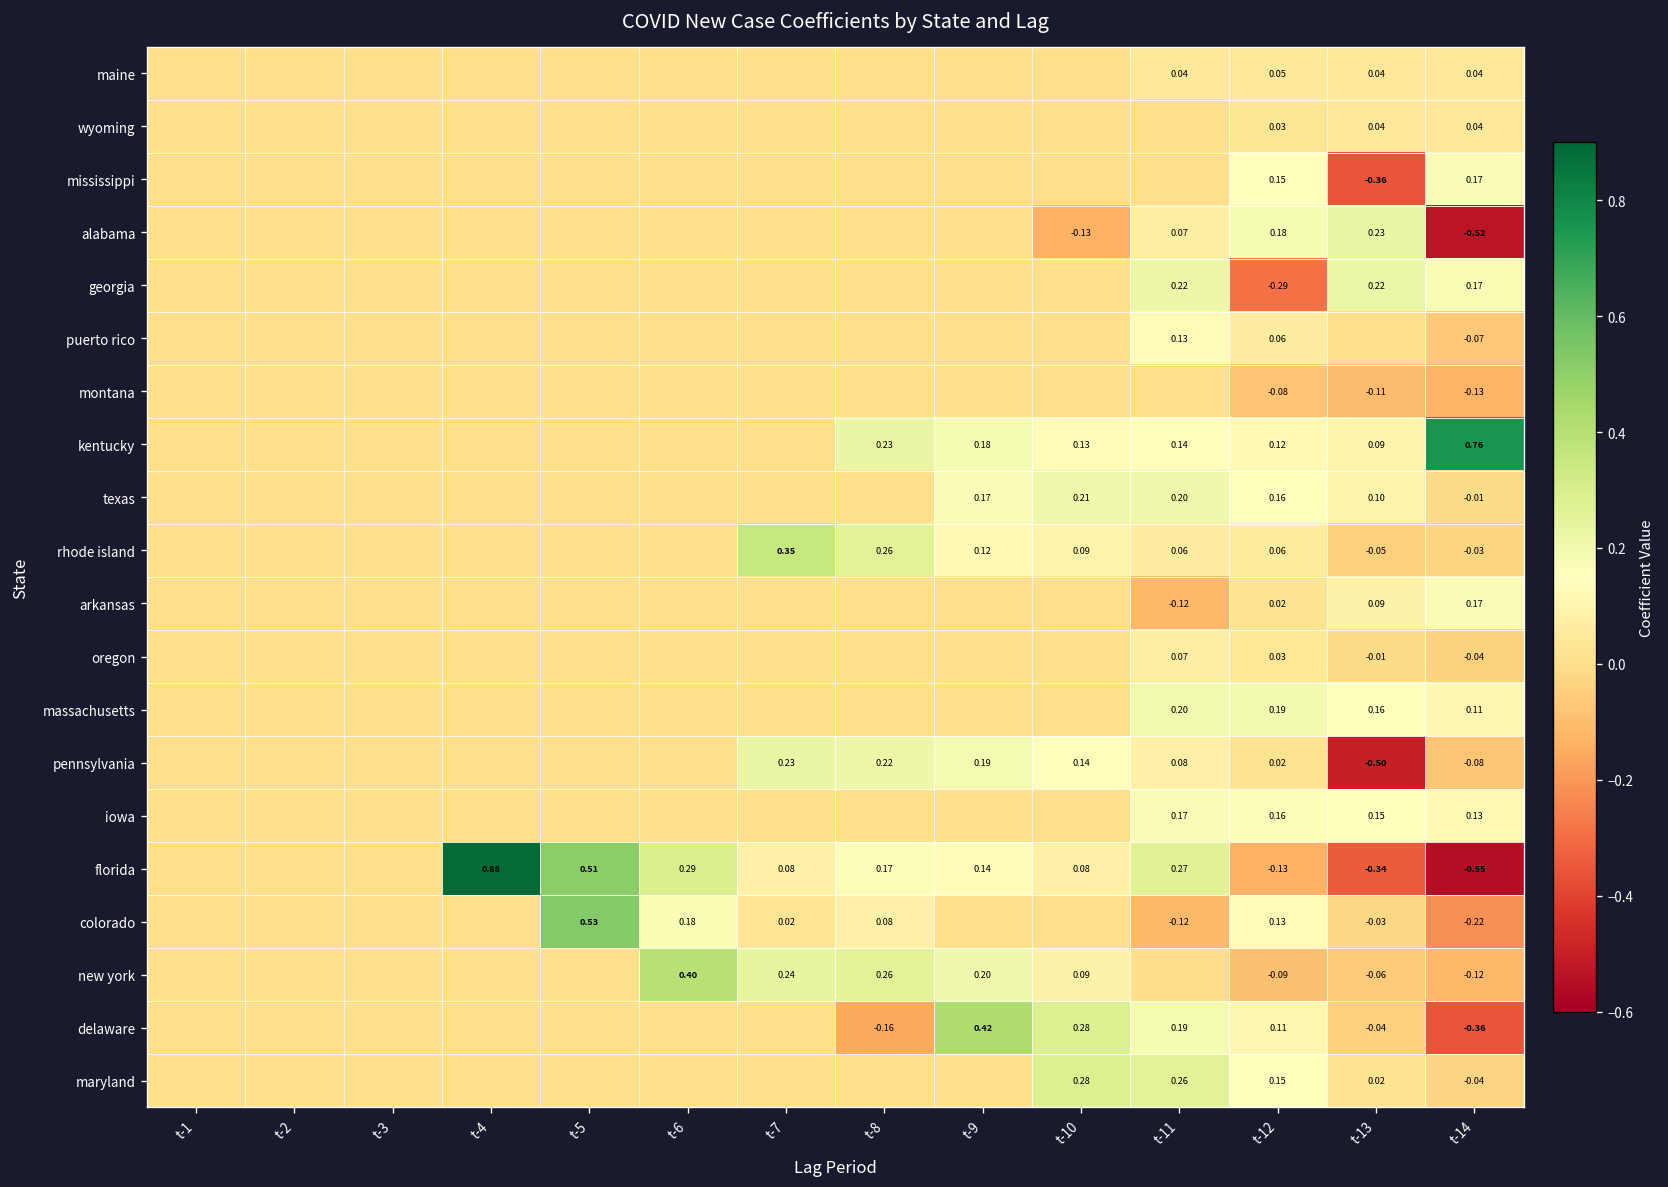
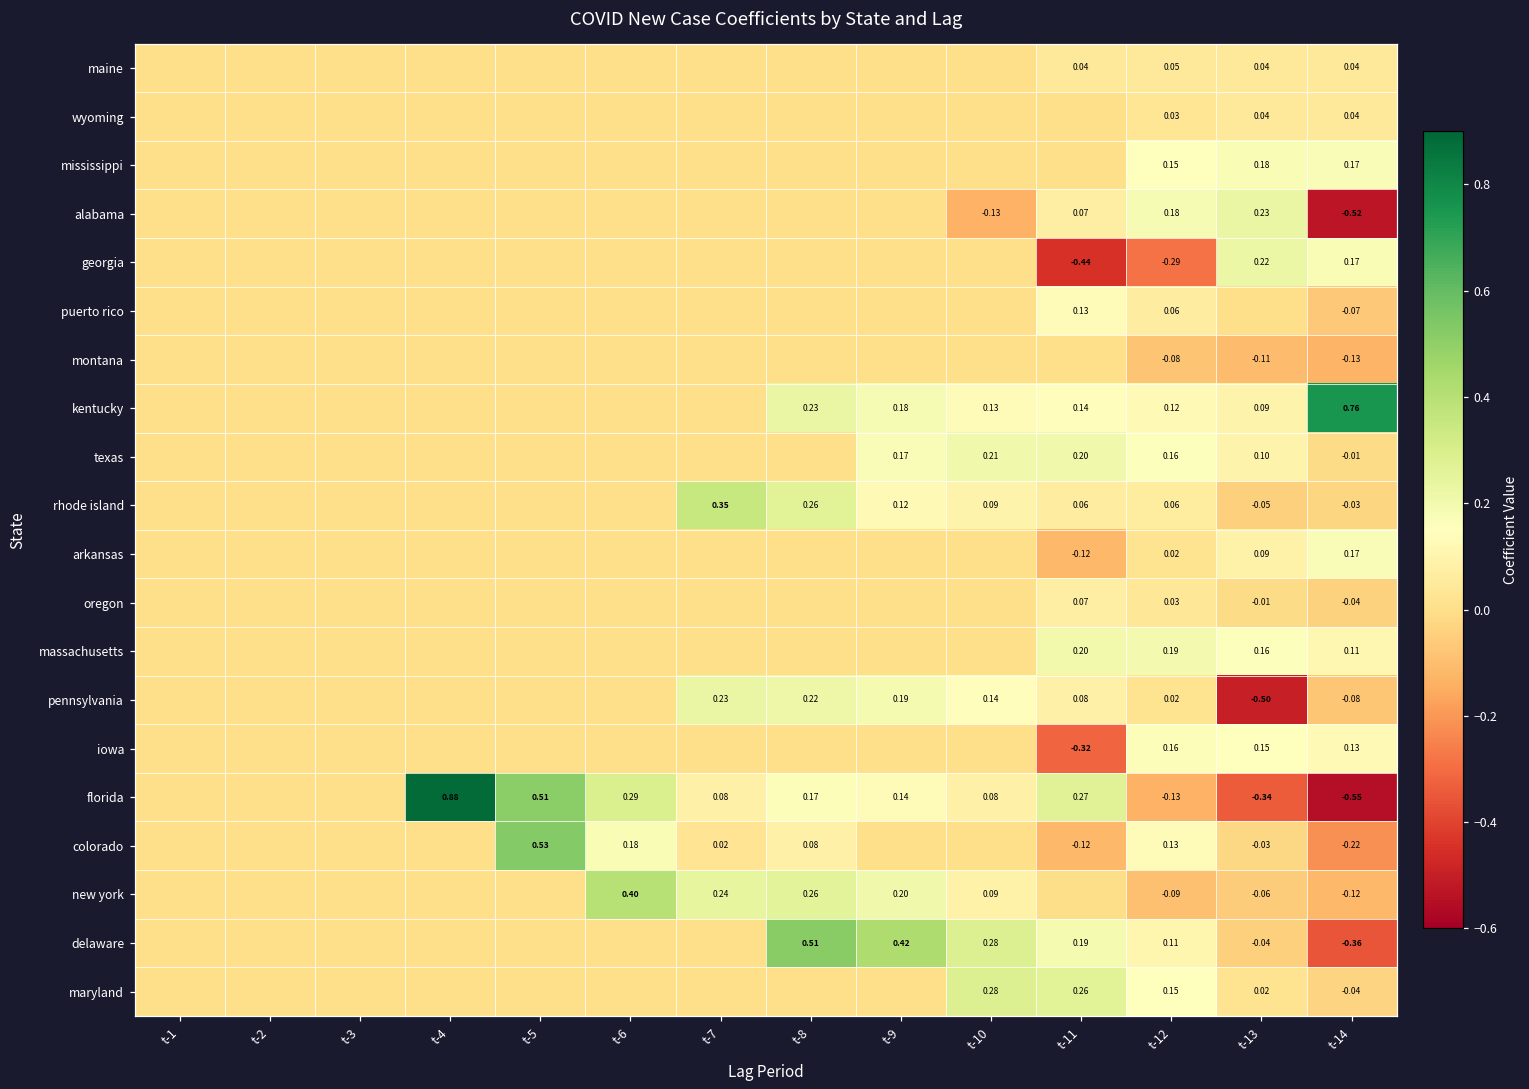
  {
    "maine": {
      "t-11": 0.04,
      "t-12": 0.05,
      "t-13": 0.04,
      "t-14": 0.04
    },
    "wyoming": {
      "t-12": 0.03,
      "t-13": 0.04,
      "t-14": 0.04
    },
    "mississippi": {
      "t-12": 0.15,
-     "t-13": -0.36,
+     "t-13": 0.18,
      "t-14": 0.17
    },
    "alabama": {
      "t-10": -0.13,
      "t-11": 0.07,
      "t-12": 0.18,
      "t-13": 0.23,
      "t-14": -0.52
    },
    "georgia": {
-     "t-11": 0.22,
+     "t-11": -0.44,
      "t-12": -0.29,
      "t-13": 0.22,
      "t-14": 0.17
    },
    "puerto rico": {
      "t-11": 0.13,
      "t-12": 0.06,
      "t-14": -0.07
    },
    "montana": {
      "t-12": -0.08,
      "t-13": -0.11,
      "t-14": -0.13
    },
    "kentucky": {
      "t-8": 0.23,
      "t-9": 0.18,
      "t-10": 0.13,
      "t-11": 0.14,
      "t-12": 0.12,
      "t-13": 0.09,
      "t-14": 0.76
    },
    "texas": {
      "t-9": 0.17,
      "t-10": 0.21,
      "t-11": 0.20,
      "t-12": 0.16,
      "t-13": 0.10,
      "t-14": -0.01
    },
    "rhode island": {
      "t-7": 0.35,
      "t-8": 0.26,
      "t-9": 0.12,
      "t-10": 0.09,
      "t-11": 0.06,
      "t-12": 0.06,
      "t-13": -0.05,
      "t-14": -0.03
    },
    "arkansas": {
      "t-11": -0.12,
      "t-12": 0.02,
      "t-13": 0.09,
      "t-14": 0.17
    },
    "oregon": {
      "t-11": 0.07,
      "t-12": 0.03,
      "t-13": -0.01,
      "t-14": -0.04
    },
    "massachusetts": {
      "t-11": 0.20,
      "t-12": 0.19,
      "t-13": 0.16,
      "t-14": 0.11
    },
    "pennsylvania": {
      "t-7": 0.23,
      "t-8": 0.22,
      "t-9": 0.19,
      "t-10": 0.14,
      "t-11": 0.08,
      "t-12": 0.02,
      "t-13": -0.50,
      "t-14": -0.08
    },
    "iowa": {
-     "t-11": 0.17,
+     "t-11": -0.32,
      "t-12": 0.16,
      "t-13": 0.15,
      "t-14": 0.13
    },
    "florida": {
      "t-4": 0.88,
      "t-5": 0.51,
      "t-6": 0.29,
      "t-7": 0.08,
      "t-8": 0.17,
      "t-9": 0.14,
      "t-10": 0.08,
      "t-11": 0.27,
      "t-12": -0.13,
      "t-13": -0.34,
      "t-14": -0.55
    },
    "colorado": {
      "t-5": 0.53,
      "t-6": 0.18,
      "t-7": 0.02,
      "t-8": 0.08,
      "t-11": -0.12,
      "t-12": 0.13,
      "t-13": -0.03,
      "t-14": -0.22
    },
    "new york": {
      "t-6": 0.40,
      "t-7": 0.24,
      "t-8": 0.26,
      "t-9": 0.20,
      "t-10": 0.09,
      "t-12": -0.09,
      "t-13": -0.06,
      "t-14": -0.12
    },
    "delaware": {
-     "t-8": -0.16,
+     "t-8": 0.51,
      "t-9": 0.42,
      "t-10": 0.28,
      "t-11": 0.19,
      "t-12": 0.11,
      "t-13": -0.04,
      "t-14": -0.36
    },
    "maryland": {
      "t-10": 0.28,
      "t-11": 0.26,
      "t-12": 0.15,
      "t-13": 0.02,
      "t-14": -0.04
    }
  }
